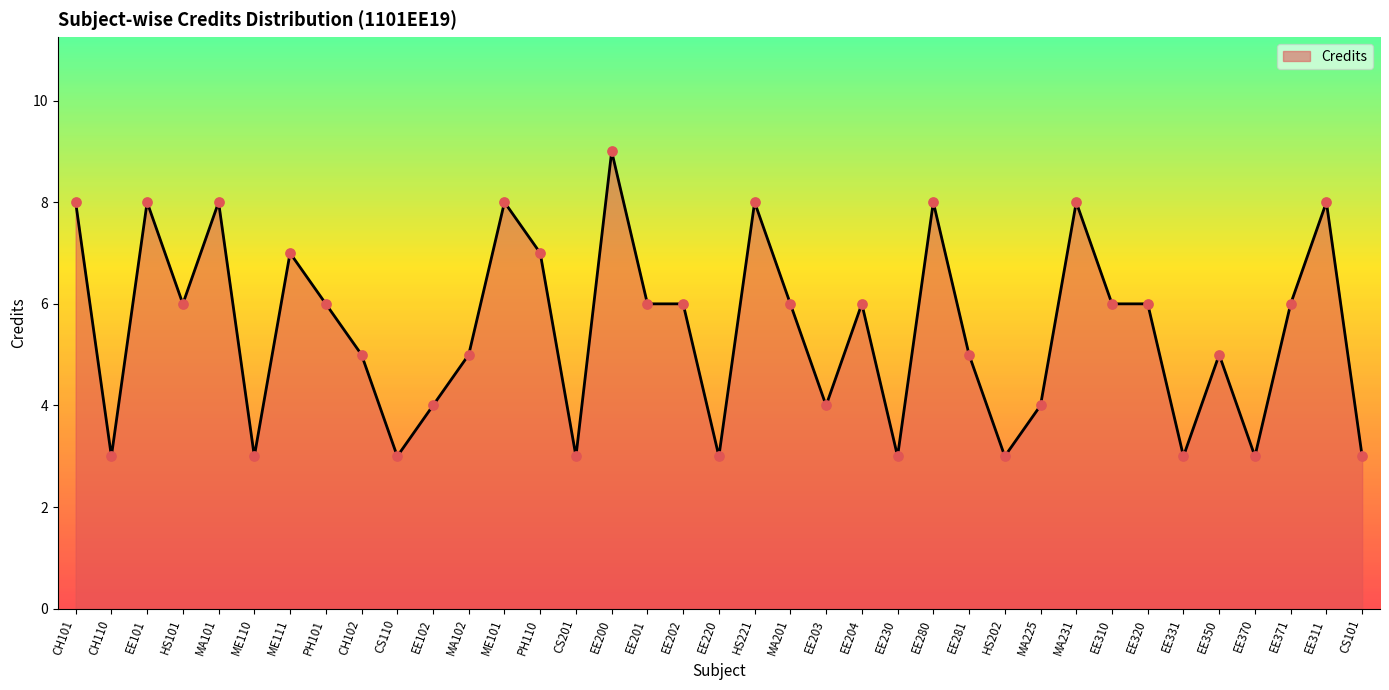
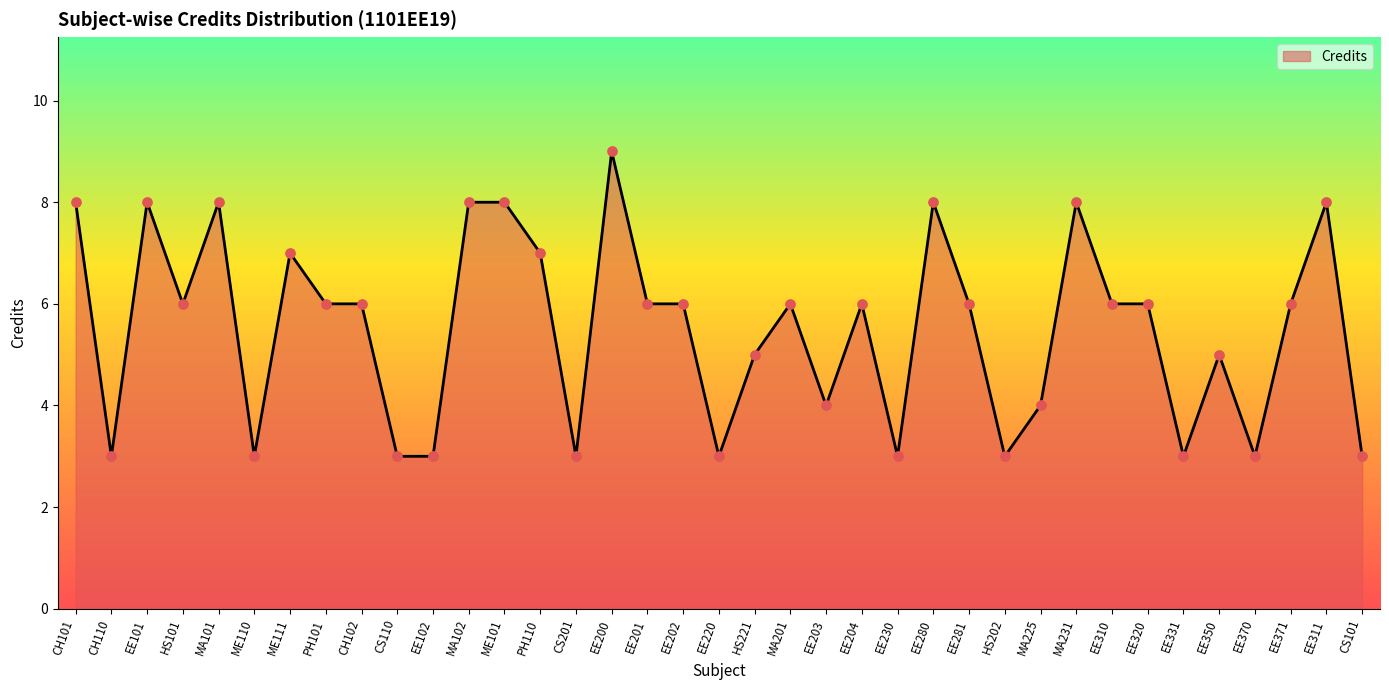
  {
    "CH101": 8,
    "CH110": 3,
    "EE101": 8,
    "HS101": 6,
    "MA101": 8,
    "ME110": 3,
    "ME111": 7,
    "PH101": 6,
-   "CH102": 5,
+   "CH102": 6,
    "CS110": 3,
-   "EE102": 4,
-   "MA102": 5,
+   "EE102": 3,
+   "MA102": 8,
    "ME101": 8,
    "PH110": 7,
    "CS201": 3,
    "EE200": 9,
    "EE201": 6,
    "EE202": 6,
    "EE220": 3,
-   "HS221": 8,
+   "HS221": 5,
    "MA201": 6,
    "EE203": 4,
    "EE204": 6,
    "EE230": 3,
    "EE280": 8,
-   "EE281": 5,
+   "EE281": 6,
    "HS202": 3,
    "MA225": 4,
    "MA231": 8,
    "EE310": 6,
    "EE320": 6,
    "EE331": 3,
    "EE350": 5,
    "EE370": 3,
    "EE371": 6,
    "EE311": 8,
    "CS101": 3
  }
